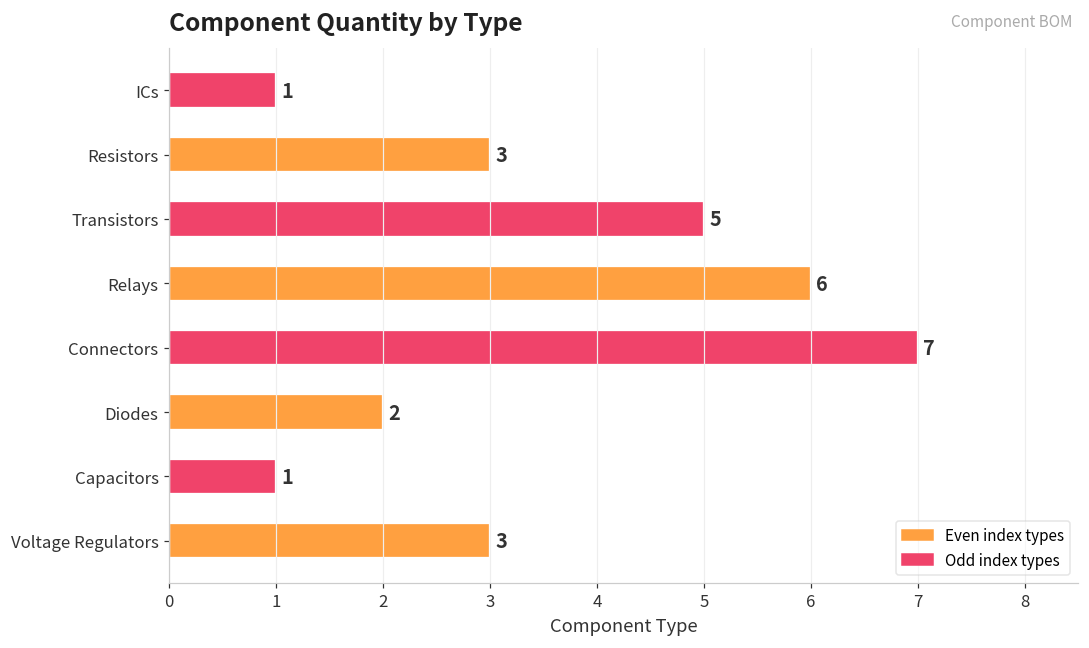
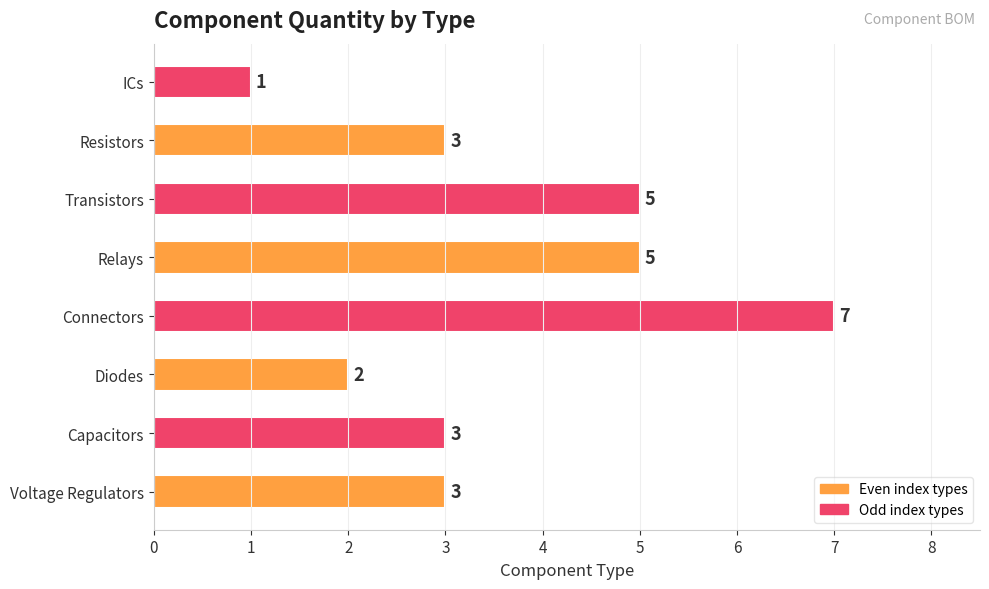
  {
    "ICs": 1,
    "Resistors": 3,
    "Transistors": 5,
-   "Relays": 6,
+   "Relays": 5,
    "Connectors": 7,
    "Diodes": 2,
-   "Capacitors": 1,
+   "Capacitors": 3,
    "Voltage Regulators": 3
  }
